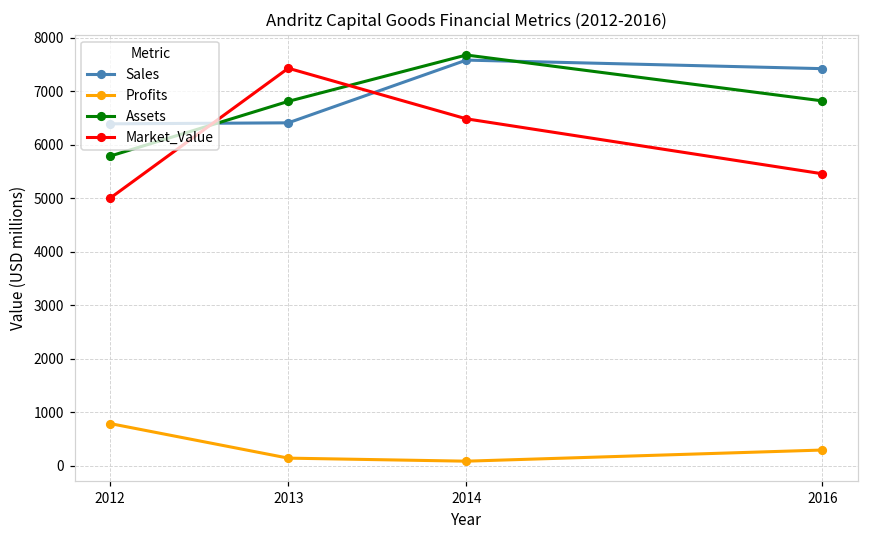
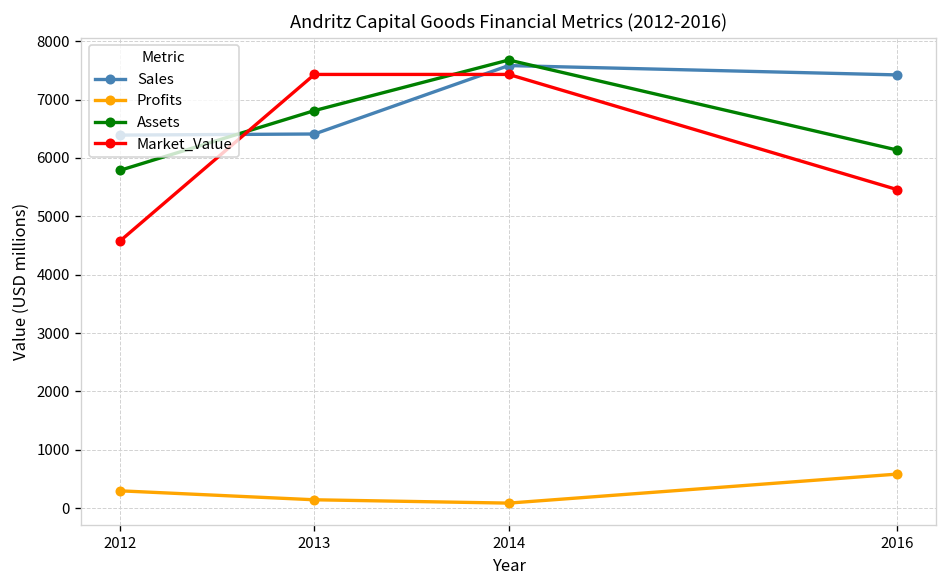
  {
    "Sales": {
      "2013": 6400,
      "2014": 7600,
      "2016": 7400
    },
    "Profits": {
-     "2012": 800,
+     "2012": 300,
      "2013": 100,
      "2014": 100,
-     "2016": 300
+     "2016": 600
    },
    "Assets": {
      "2012": 5800,
      "2013": 6800,
      "2014": 7700,
-     "2016": 6800
+     "2016": 6100
    },
    "Market_Value": {
-     "2012": 5000,
+     "2012": 4600,
      "2013": 7400,
-     "2014": 6500,
+     "2014": 7400,
      "2016": 5500
    }
  }
